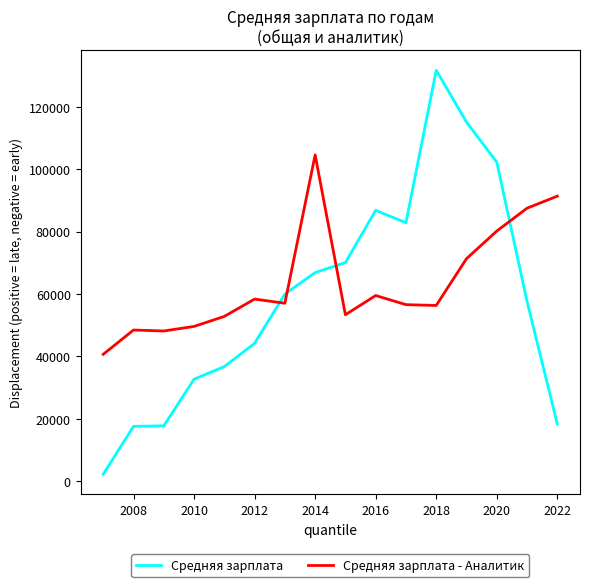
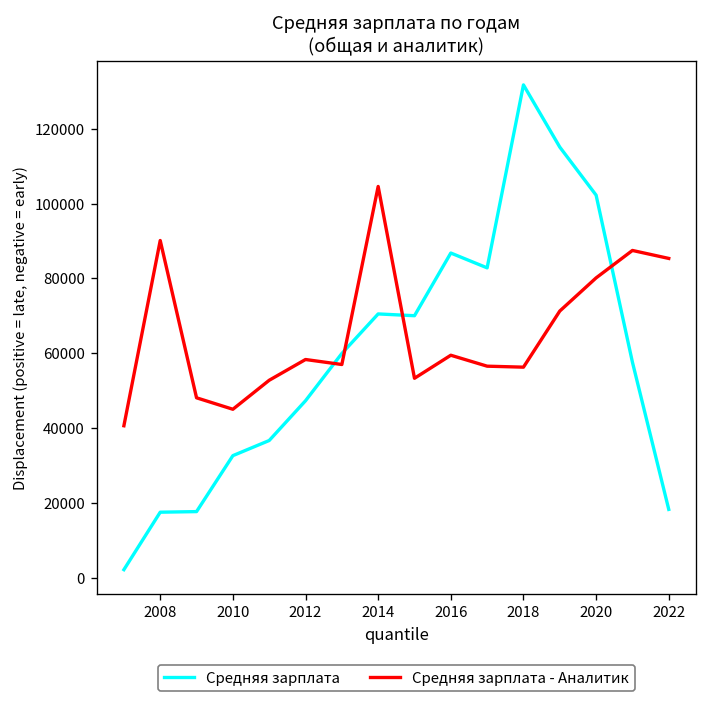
  {
    "Средняя зарплата": {
      "2008": 18000,
      "2010": 33000,
-     "2012": 44000,
-     "2014": 67000,
+     "2012": 47000,
+     "2014": 71000,
      "2016": 87000,
      "2018": 132000,
      "2020": 102000,
      "2022": 18000
    },
    "Средняя зарплата - Аналитик": {
-     "2008": 48000,
-     "2010": 50000,
+     "2008": 90000,
+     "2010": 45000,
      "2012": 58000,
      "2014": 105000,
      "2016": 59000,
      "2018": 56000,
      "2020": 80000,
-     "2022": 91000
+     "2022": 85000
    }
  }
